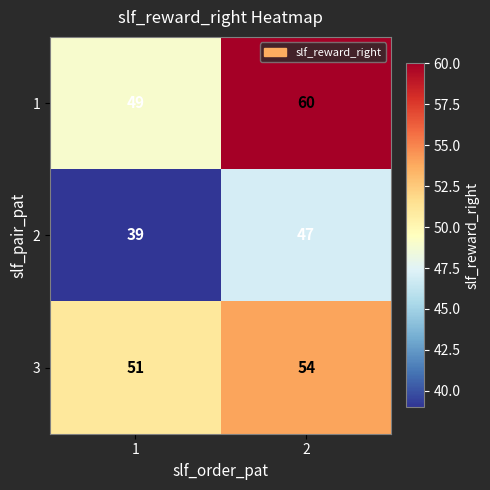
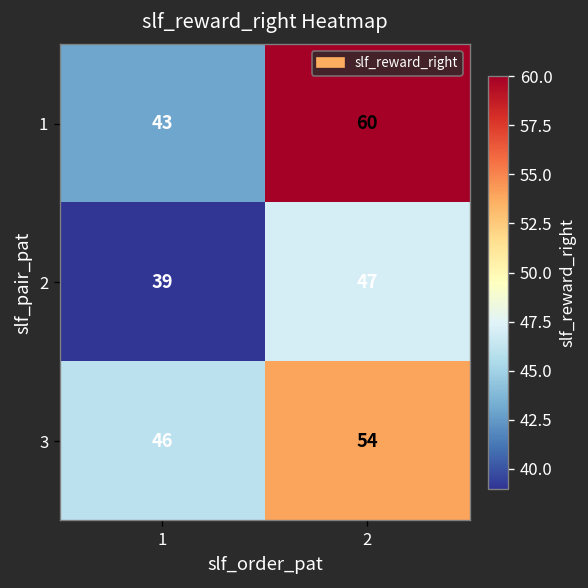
  {
    "1": {
-     "1": 49,
+     "1": 43,
      "2": 60
    },
    "2": {
      "1": 39
    },
    "3": {
-     "1": 51,
+     "1": 46,
      "2": 54
    }
  }
